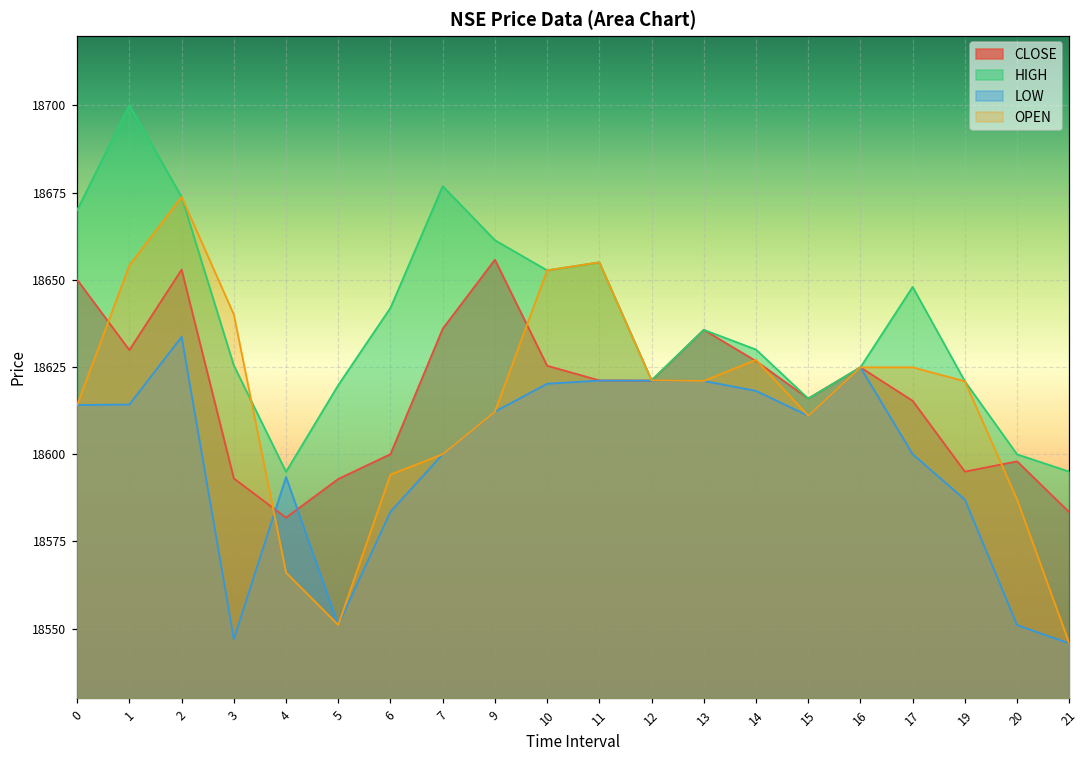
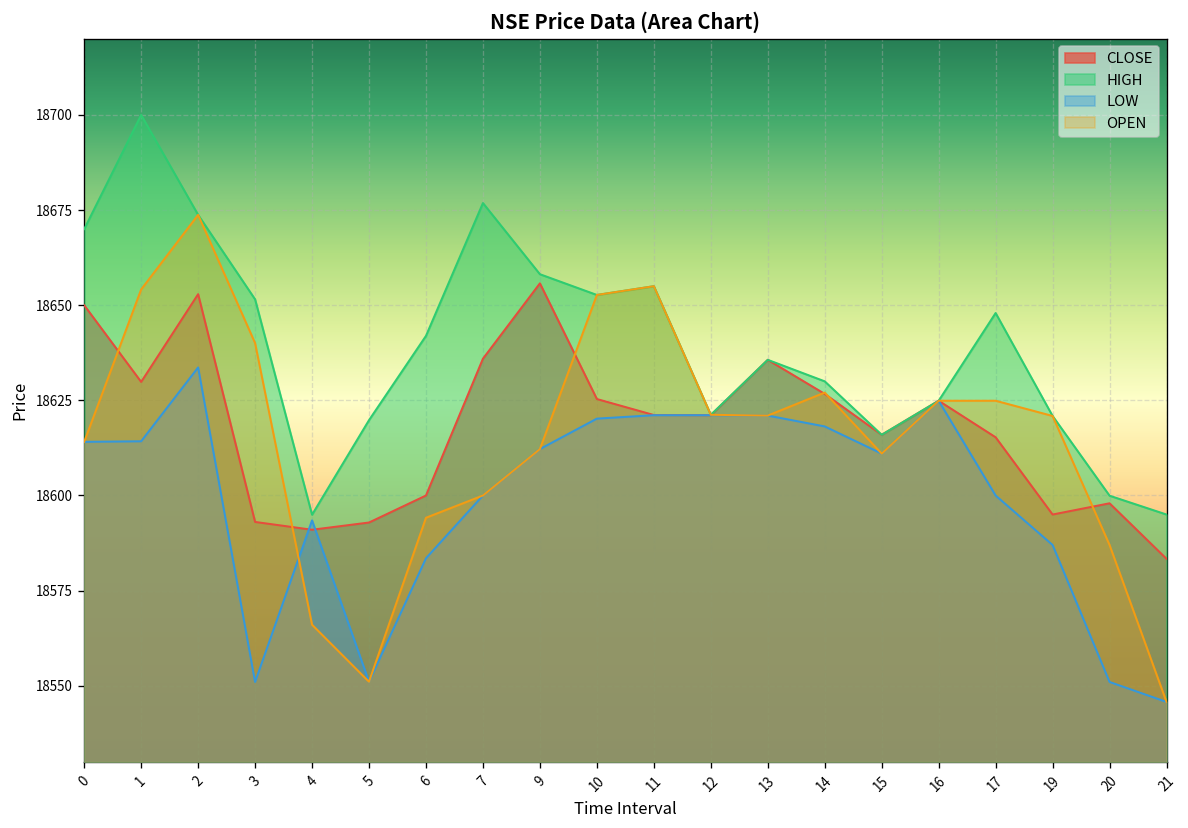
  {
    "CLOSE": {
      "0": 18650,
      "1": 18630,
      "2": 18653,
      "3": 18593,
-     "4": 18582,
+     "4": 18591,
      "5": 18593,
      "6": 18600,
      "7": 18636,
      "9": 18656,
      "10": 18625,
      "17": 18615,
      "19": 18595,
      "20": 18598,
      "21": 18583
    },
    "HIGH": {
      "0": 18670,
      "1": 18700,
-     "3": 18625,
+     "3": 18652,
      "4": 18595,
      "5": 18620,
      "6": 18642,
      "7": 18677,
-     "9": 18661,
+     "9": 18658,
      "14": 18630,
      "17": 18648,
      "20": 18600,
      "21": 18595
    },
    "LOW": {
      "1": 18614,
      "2": 18634,
-     "3": 18547,
+     "3": 18551,
      "4": 18593,
      "6": 18584,
      "10": 18620,
      "14": 18618,
      "17": 18600,
      "19": 18587,
      "20": 18551
    },
    "OPEN": {
      "1": 18654,
      "3": 18640,
      "4": 18566,
      "6": 18594,
      "17": 18625,
      "20": 18587
    }
  }
